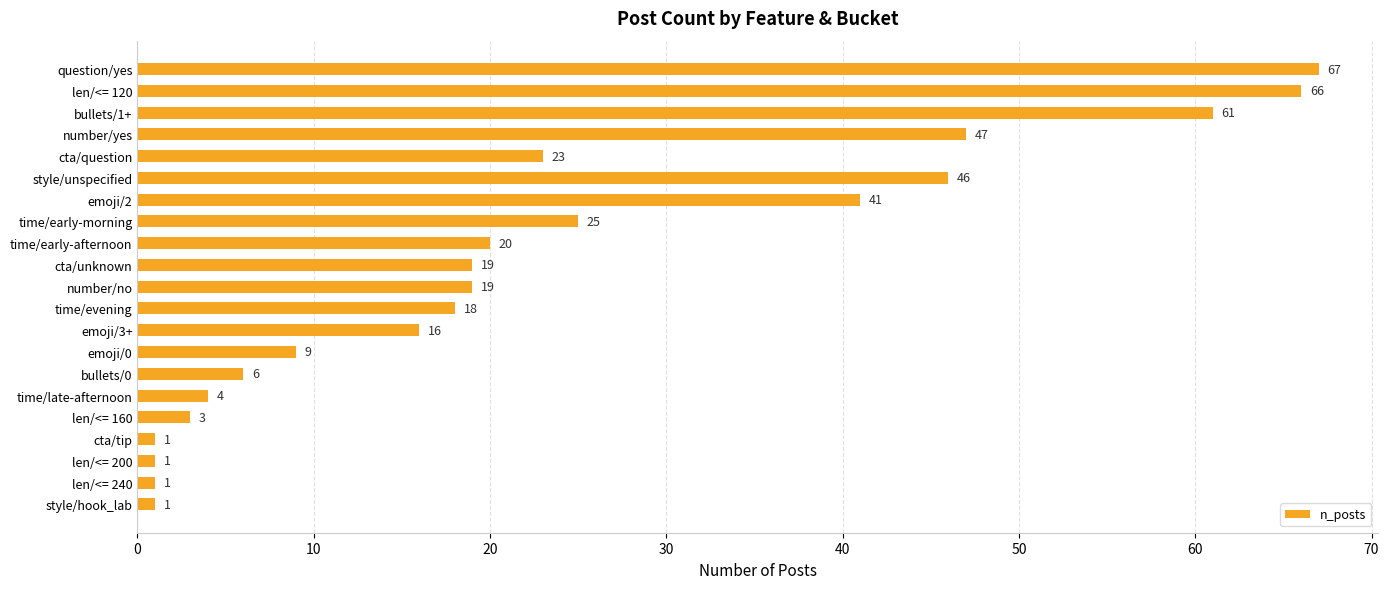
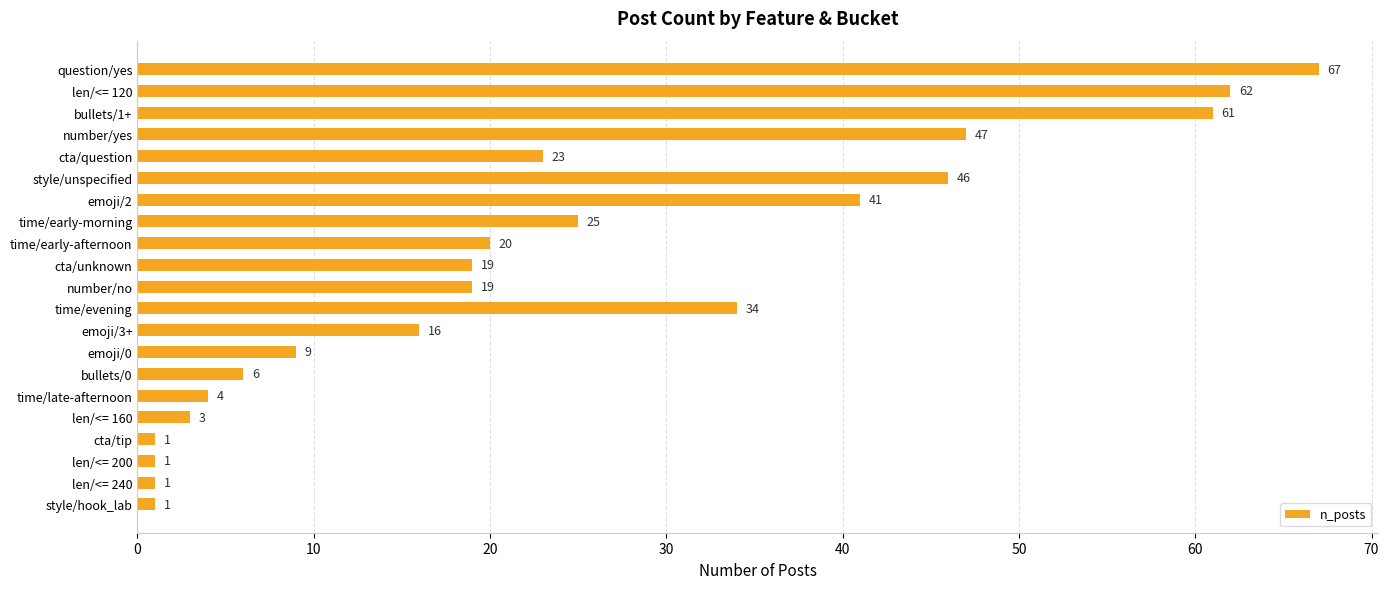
  {
    "question/yes": 67,
-   "len/<= 120": 66,
+   "len/<= 120": 62,
    "bullets/1+": 61,
    "number/yes": 47,
    "cta/question": 23,
    "style/unspecified": 46,
    "emoji/2": 41,
    "time/early-morning": 25,
    "time/early-afternoon": 20,
    "cta/unknown": 19,
    "number/no": 19,
-   "time/evening": 18,
+   "time/evening": 34,
    "emoji/3+": 16,
    "emoji/0": 9,
    "bullets/0": 6,
    "time/late-afternoon": 4,
    "len/<= 160": 3,
    "cta/tip": 1,
    "len/<= 200": 1,
    "len/<= 240": 1,
    "style/hook_lab": 1
  }
